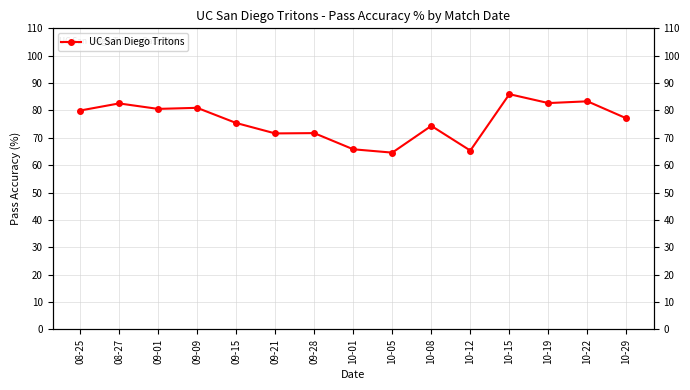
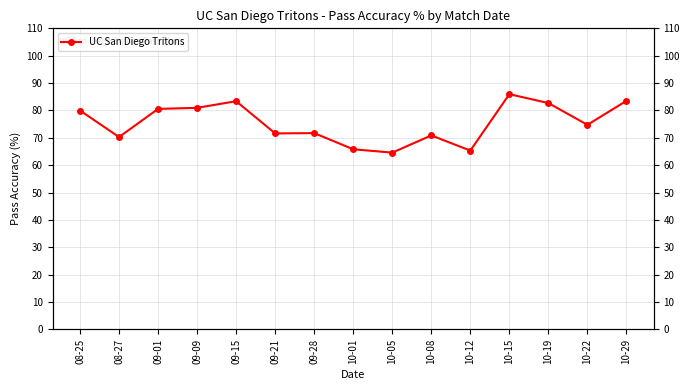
  {
    "08-25": 80,
-   "08-27": 83,
+   "08-27": 70,
    "09-01": 81,
    "09-09": 81,
-   "09-15": 75,
+   "09-15": 83,
    "09-21": 72,
    "09-28": 72,
    "10-01": 66,
    "10-05": 65,
-   "10-08": 74,
+   "10-08": 71,
    "10-12": 65,
    "10-15": 86,
    "10-19": 83,
-   "10-22": 83,
-   "10-29": 77
+   "10-22": 75,
+   "10-29": 84
  }
